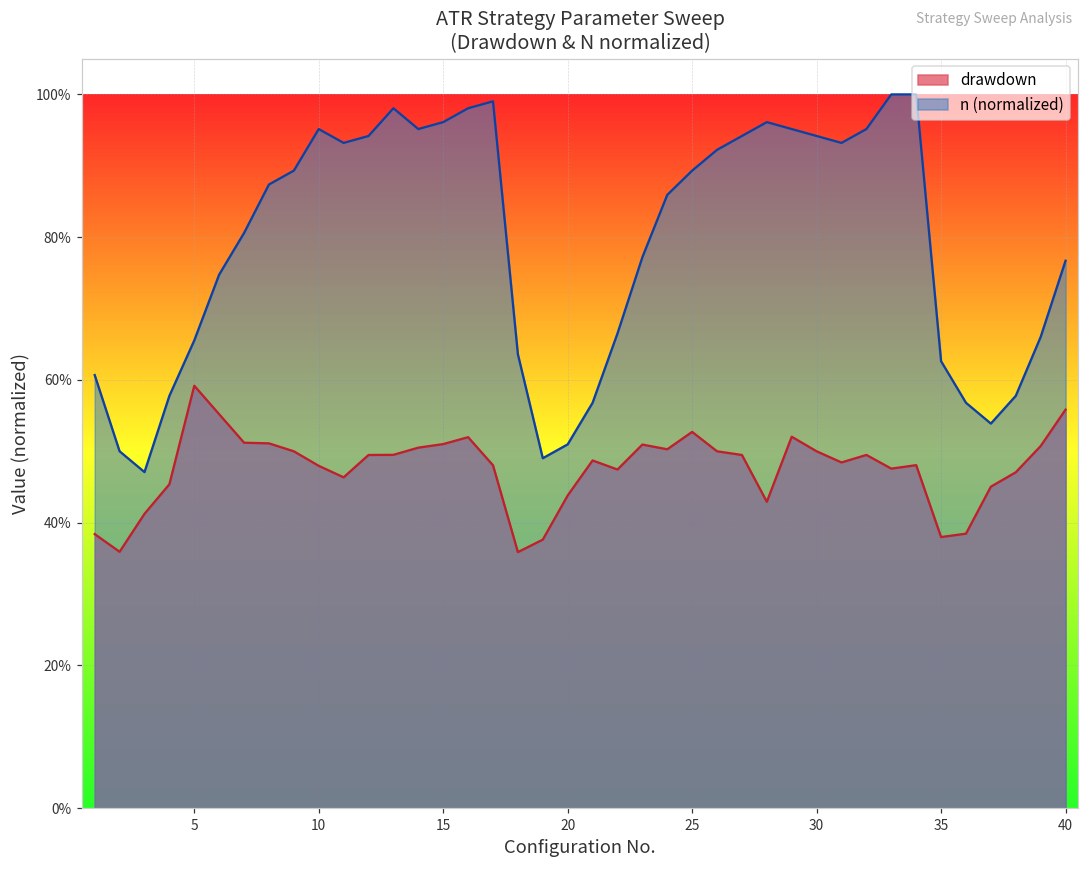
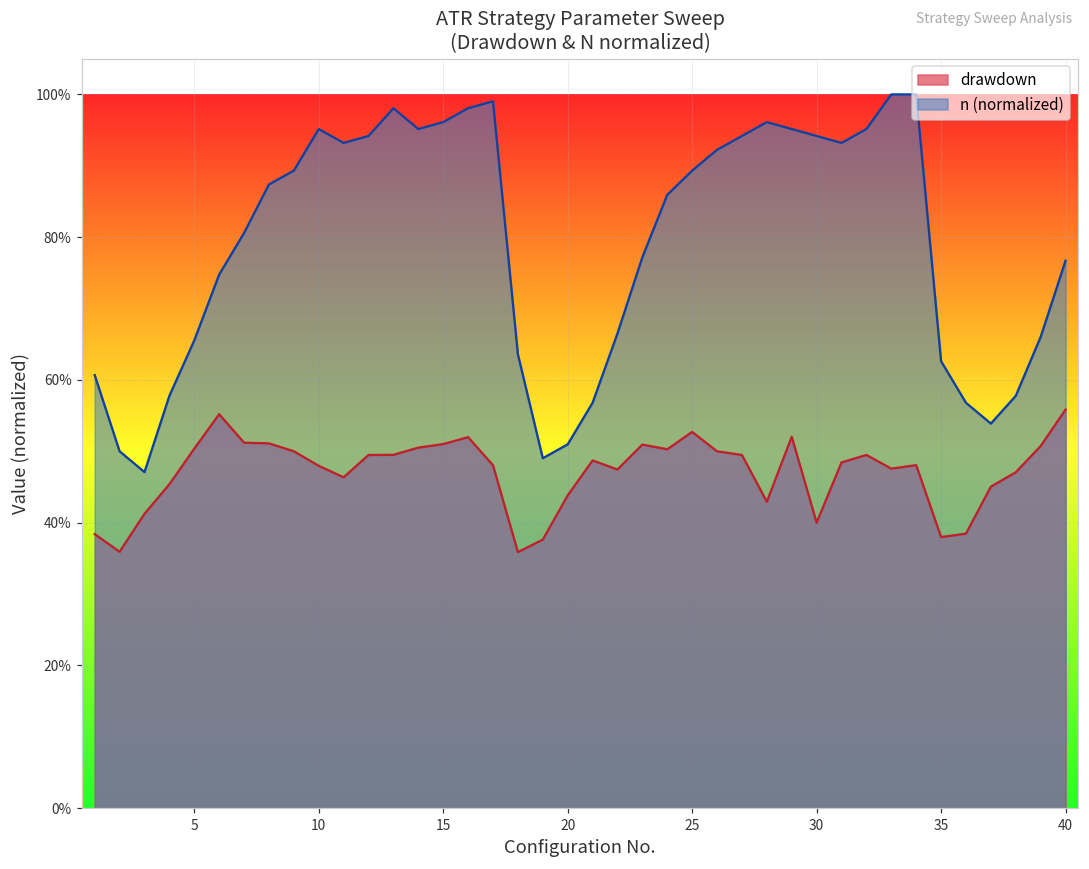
  {
    "drawdown": {
-     "5": "59%",
+     "5": "50%",
      "10": "48%",
      "15": "51%",
      "20": "44%",
      "25": "53%",
-     "30": "50%",
+     "30": "40%",
      "35": "38%",
      "40": "56%"
    },
    "n (normalized)": {
      "5": "66%",
      "10": "95%",
      "15": "96%",
      "20": "51%",
      "25": "89%",
      "30": "94%",
      "35": "63%",
      "40": "77%"
    }
  }
